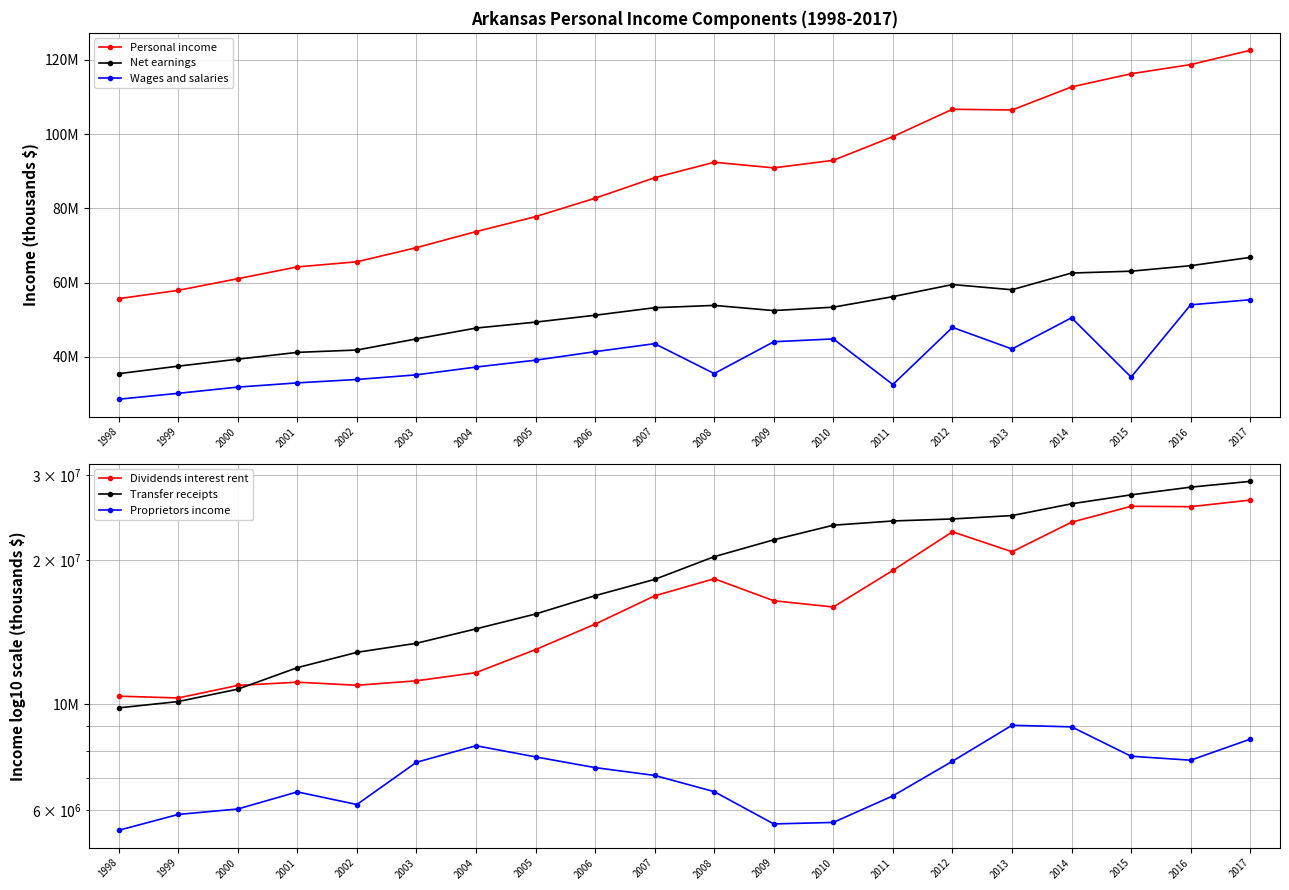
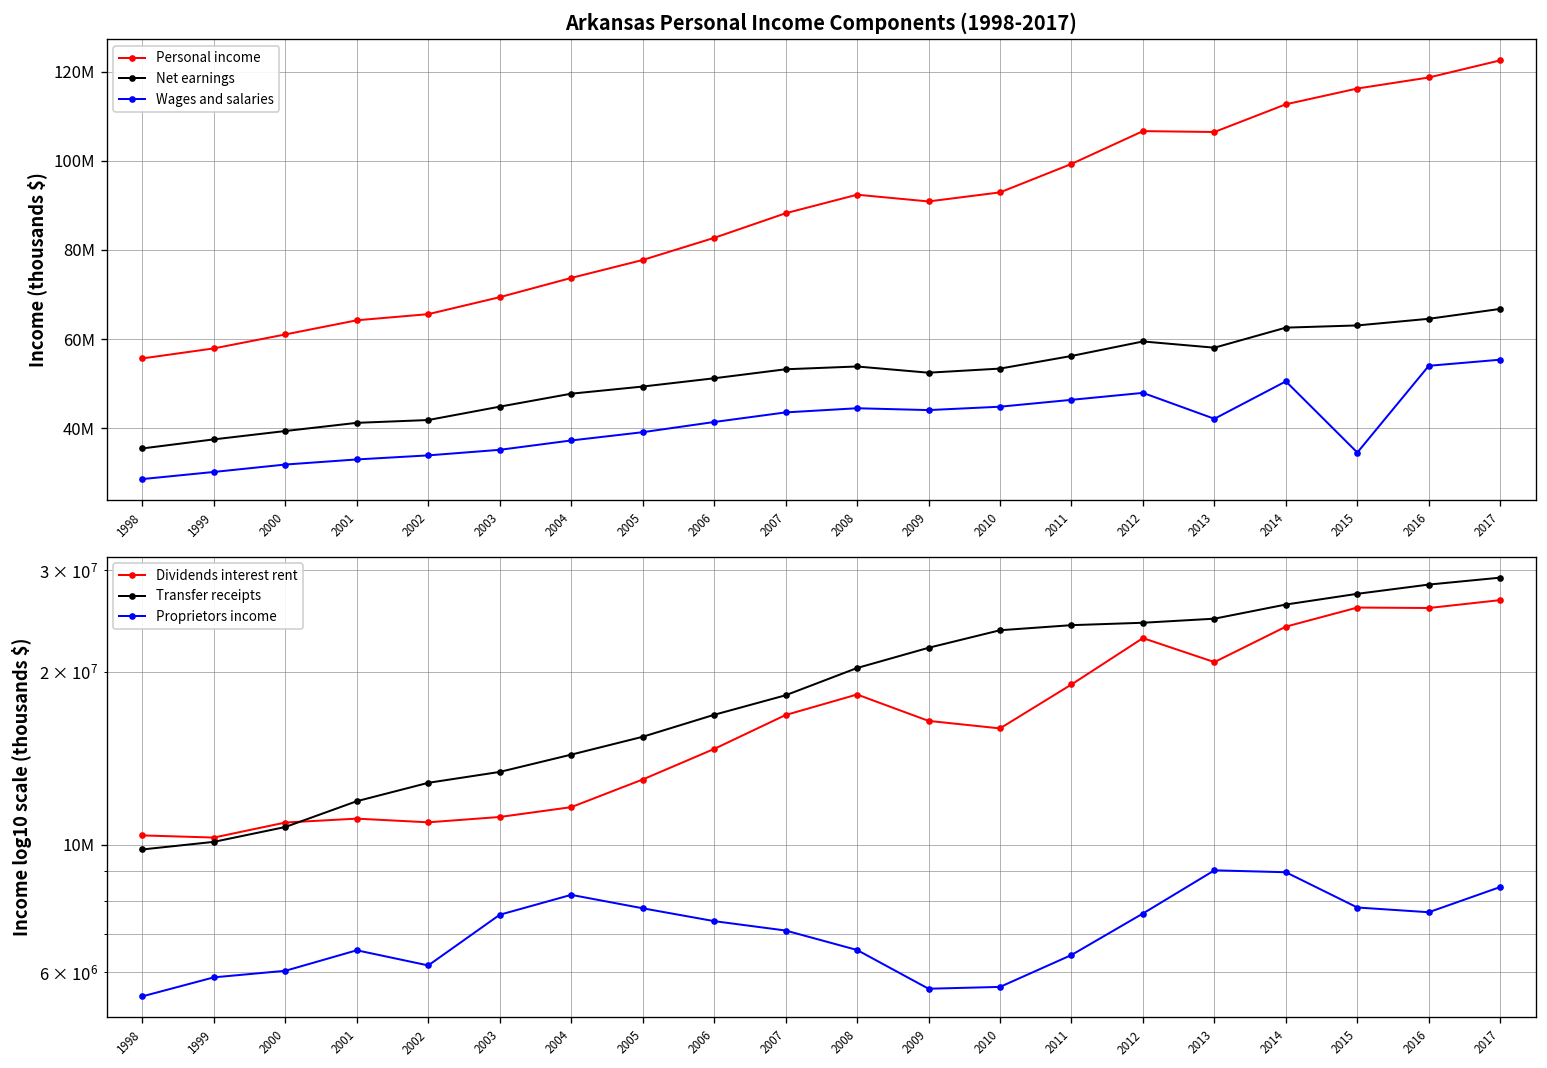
  {
    "Arkansas Personal Income Components (1998-2017)": {
      "Personal income": {
        "1998": 56000000,
        "1999": 58000000,
        "2000": 61000000,
        "2001": 64000000,
        "2002": 66000000,
        "2003": 69000000,
        "2004": 74000000,
        "2005": 78000000,
        "2006": 83000000,
        "2007": 88000000,
        "2008": 92000000,
        "2009": 91000000,
        "2010": 93000000,
        "2011": 99000000,
        "2012": 107000000,
        "2013": 106000000,
        "2014": 113000000,
        "2015": 116000000,
        "2016": 119000000,
        "2017": 123000000
      },
      "Net earnings": {
        "1998": 35000000,
        "1999": 37000000,
        "2000": 39000000,
        "2001": 41000000,
        "2002": 42000000,
        "2003": 45000000,
        "2004": 48000000,
        "2005": 49000000,
        "2006": 51000000,
        "2007": 53000000,
        "2008": 54000000,
        "2009": 52000000,
        "2010": 53000000,
        "2011": 56000000,
        "2012": 59000000,
        "2013": 58000000,
        "2014": 63000000,
        "2015": 63000000,
        "2016": 65000000,
        "2017": 67000000
      },
      "Wages and salaries": {
        "1998": 29000000,
        "1999": 30000000,
        "2000": 32000000,
        "2001": 33000000,
        "2002": 34000000,
        "2003": 35000000,
        "2004": 37000000,
        "2005": 39000000,
        "2006": 41000000,
        "2007": 44000000,
-       "2008": 35000000,
+       "2008": 44000000,
        "2009": 44000000,
        "2010": 45000000,
-       "2011": 33000000,
+       "2011": 46000000,
        "2012": 48000000,
        "2013": 42000000,
        "2014": 50000000,
        "2015": 35000000,
        "2016": 54000000,
        "2017": 55000000
      }
    }
  }
